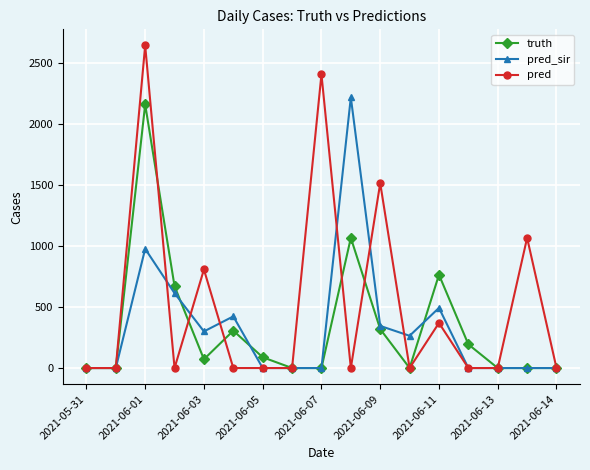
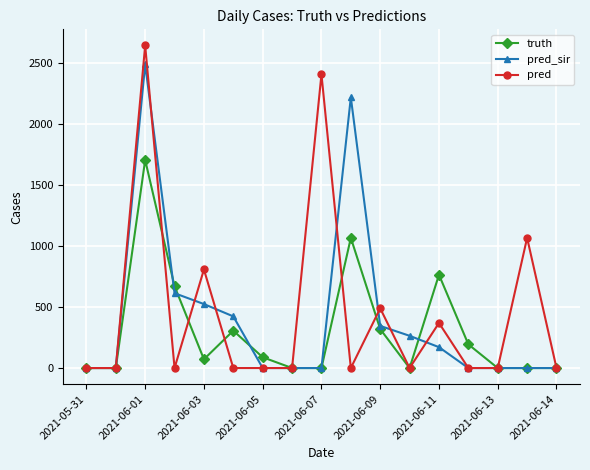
  {
    "truth": {
-     "2021-06-01": 2160,
+     "2021-06-01": 1700,
      "2021-06-03": 70,
      "2021-06-05": 90,
      "2021-06-09": 320,
      "2021-06-11": 760
    },
    "pred_sir": {
-     "2021-06-01": 980,
-     "2021-06-03": 300,
+     "2021-06-01": 2490,
+     "2021-06-03": 520,
      "2021-06-09": 350,
-     "2021-06-11": 490
+     "2021-06-11": 170
    },
    "pred": {
      "2021-06-01": 2640,
      "2021-06-03": 810,
      "2021-06-07": 2410,
-     "2021-06-09": 1510,
+     "2021-06-09": 490,
      "2021-06-11": 370
    }
  }
